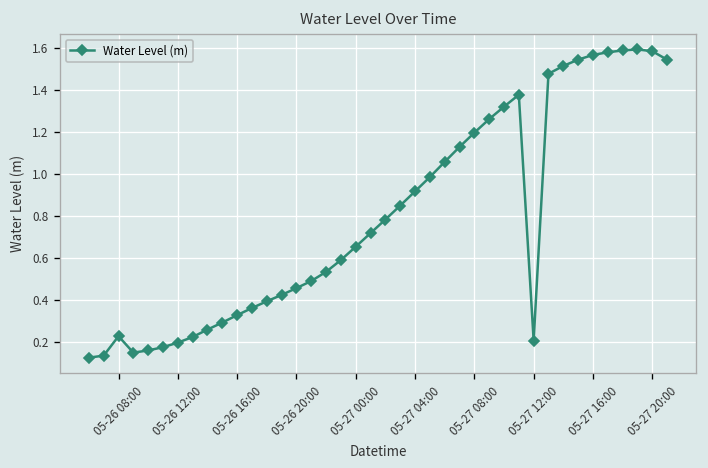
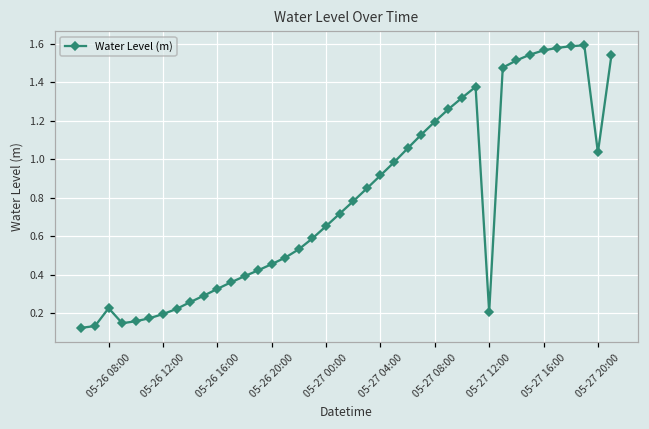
  {
    "05-26 08:00": 0.23,
    "05-26 12:00": 0.20,
    "05-26 16:00": 0.33,
    "05-26 20:00": 0.45,
    "05-27 00:00": 0.65,
    "05-27 04:00": 0.92,
    "05-27 08:00": 1.20,
    "05-27 12:00": 0.21,
    "05-27 16:00": 1.57,
-   "05-27 20:00": 1.58
+   "05-27 20:00": 1.04
  }
